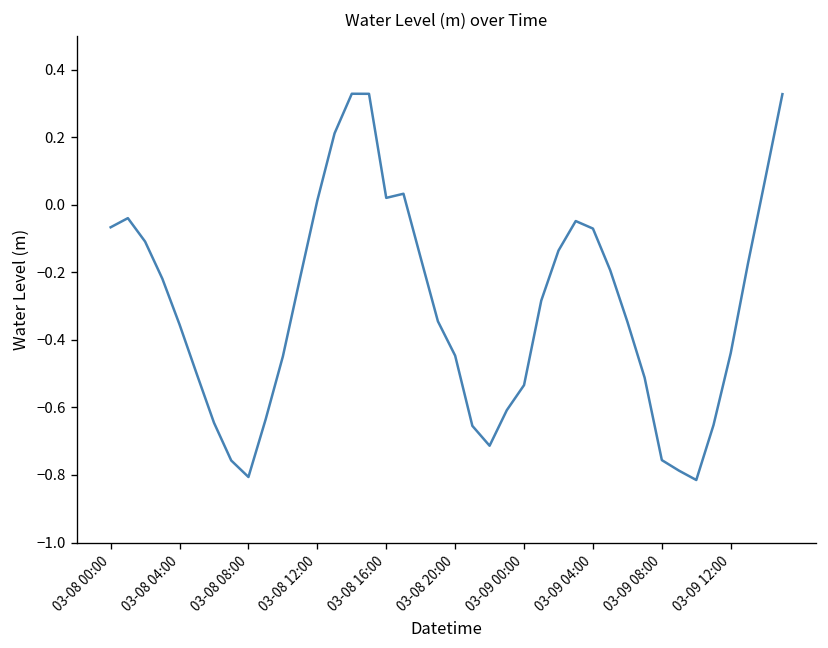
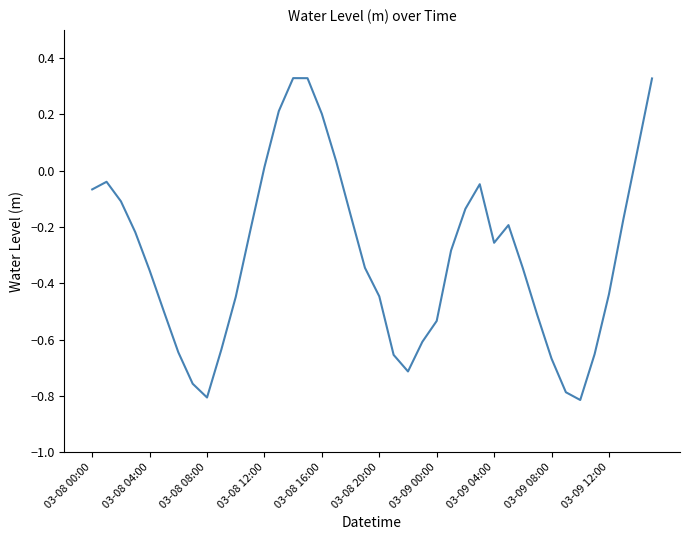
  {
    "03-08 00:00": -0.07,
    "03-08 04:00": -0.35,
    "03-08 08:00": -0.81,
    "03-08 12:00": 0.01,
-   "03-08 16:00": 0.02,
+   "03-08 16:00": 0.20,
    "03-08 20:00": -0.45,
    "03-09 00:00": -0.53,
-   "03-09 04:00": -0.07,
-   "03-09 08:00": -0.76,
+   "03-09 04:00": -0.26,
+   "03-09 08:00": -0.67,
    "03-09 12:00": -0.44
  }
